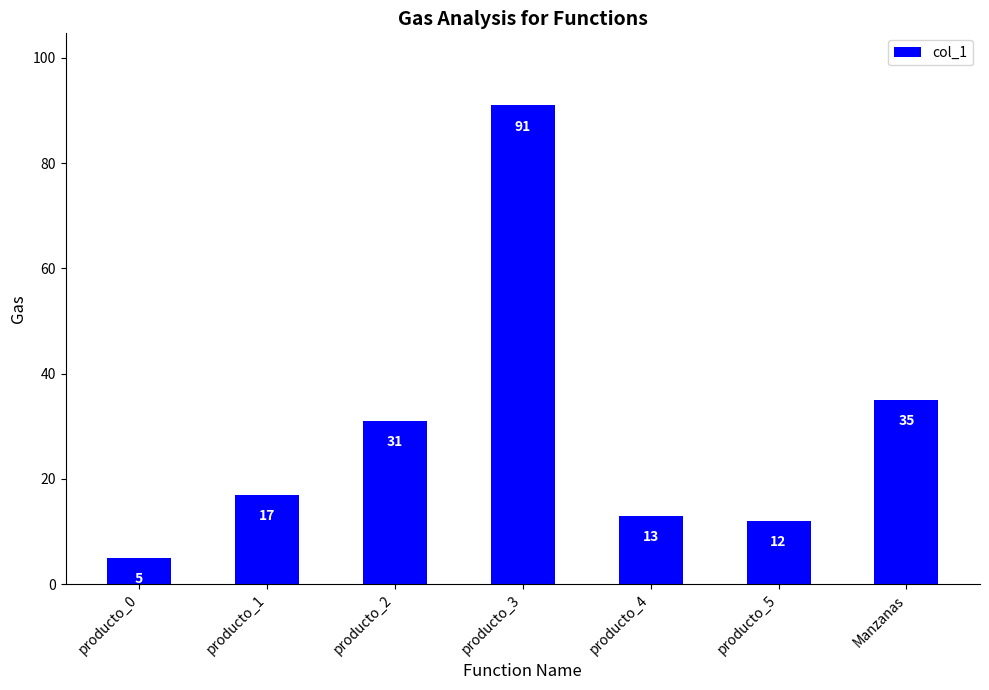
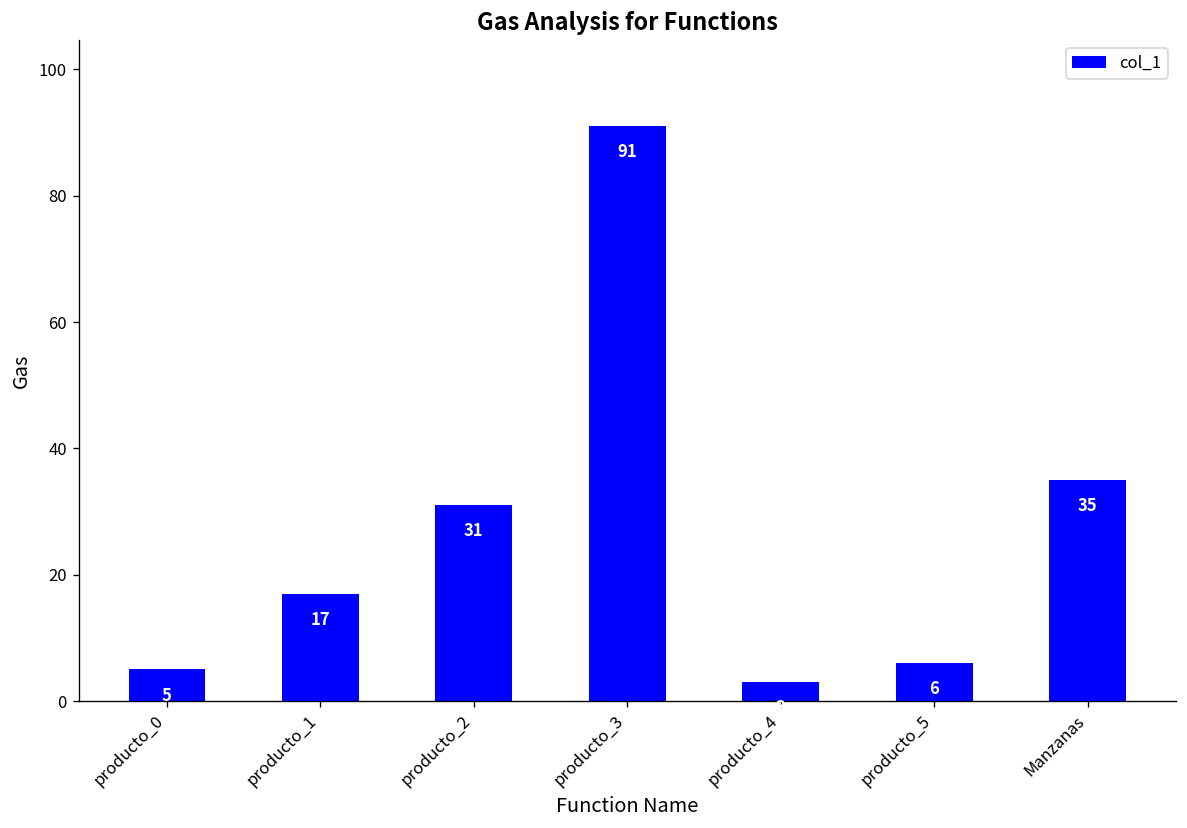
  {
    "producto_0": 5,
    "producto_1": 17,
    "producto_2": 31,
    "producto_3": 91,
-   "producto_4": 13,
-   "producto_5": 12,
+   "producto_4": 3,
+   "producto_5": 6,
    "Manzanas": 35
  }
